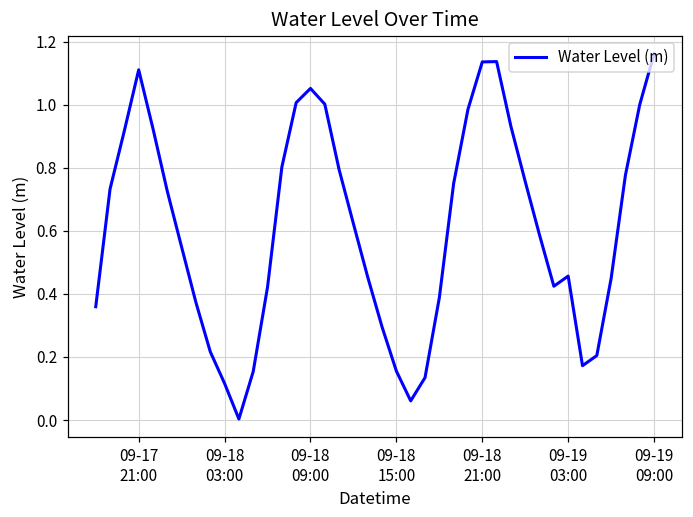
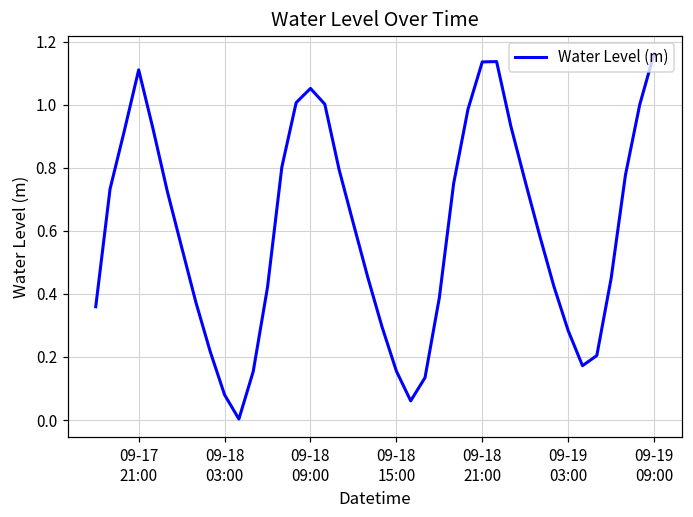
  {
    "09-17 21:00": 1.11,
-   "09-18 03:00": 0.12,
+   "09-18 03:00": 0.08,
    "09-18 09:00": 1.05,
    "09-18 15:00": 0.16,
    "09-18 21:00": 1.14,
-   "09-19 03:00": 0.46
+   "09-19 03:00": 0.28
  }
